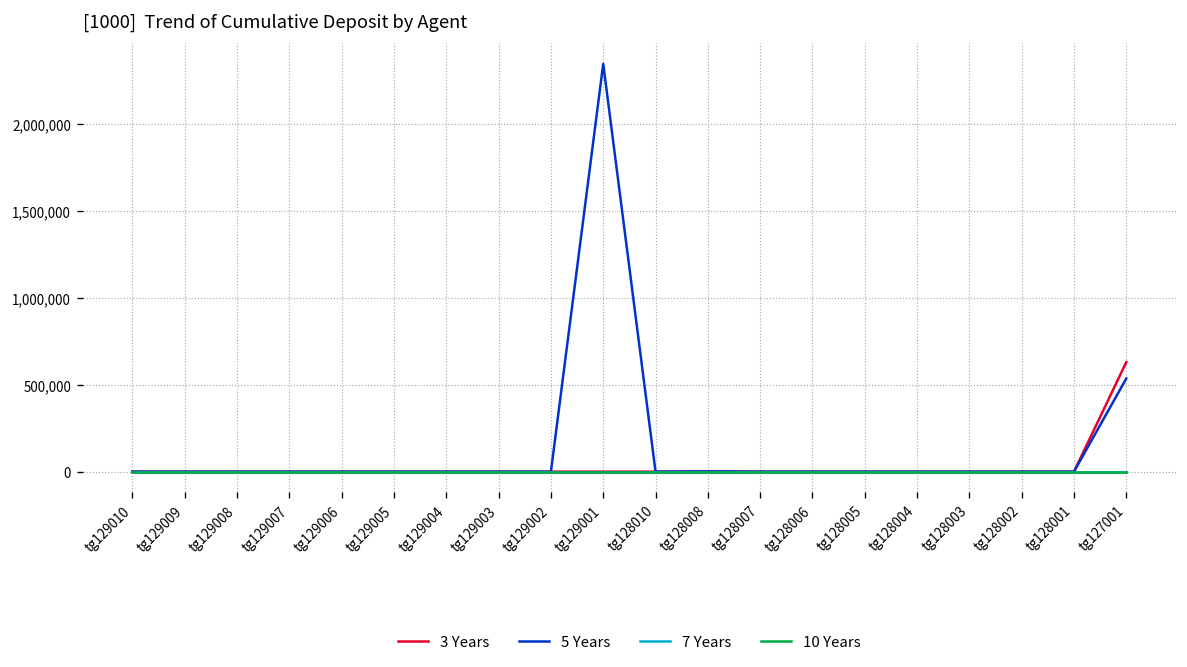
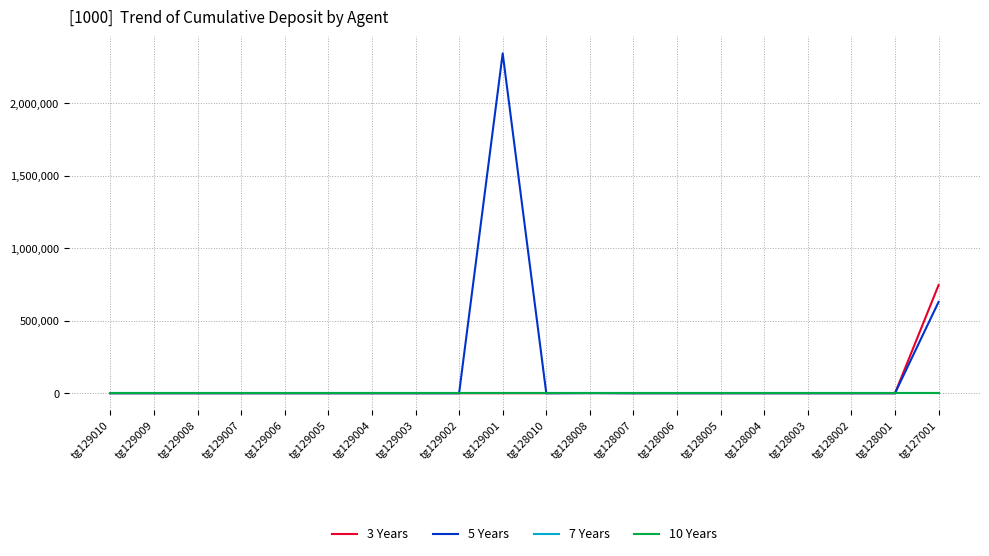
  {
    "3 Years": {
-     "tg127001": "630,000"
+     "tg127001": "750,000"
    },
    "5 Years": {
      "tg129001": "2,340,000",
-     "tg127001": "540,000"
+     "tg127001": "630,000"
    },
    "10 Years": {
      "tg127001": "0"
    }
  }
